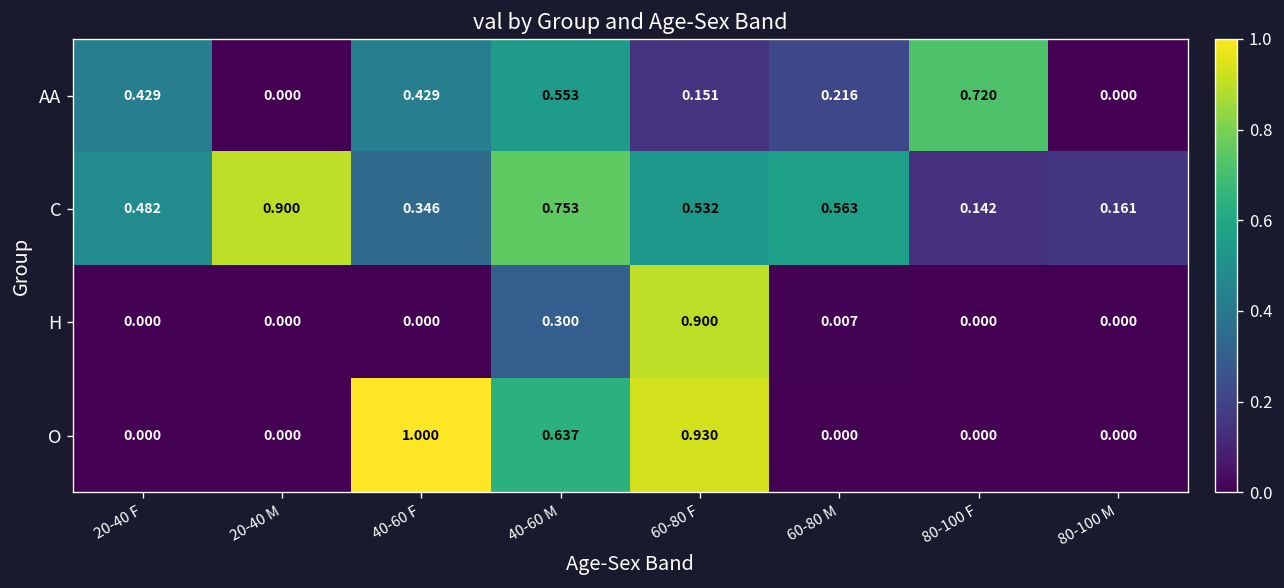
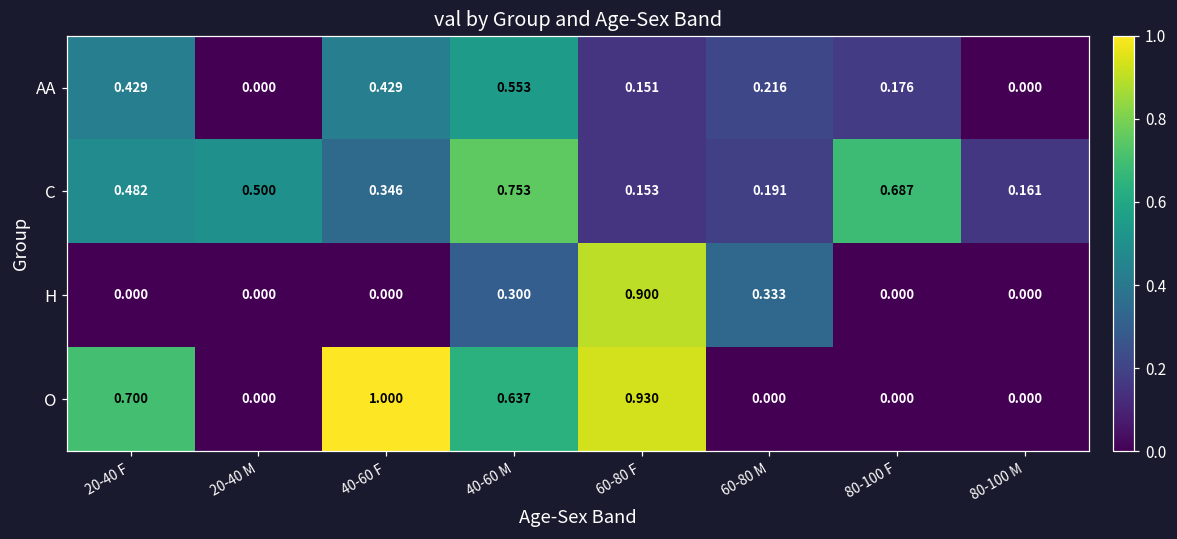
  {
    "AA": {
      "20-40 F": 0.429,
      "20-40 M": 0.000,
      "40-60 F": 0.429,
      "40-60 M": 0.553,
      "60-80 F": 0.151,
      "60-80 M": 0.216,
-     "80-100 F": 0.720,
+     "80-100 F": 0.176,
      "80-100 M": 0.000
    },
    "C": {
      "20-40 F": 0.482,
-     "20-40 M": 0.900,
+     "20-40 M": 0.500,
      "40-60 F": 0.346,
      "40-60 M": 0.753,
-     "60-80 F": 0.532,
-     "60-80 M": 0.563,
-     "80-100 F": 0.142,
+     "60-80 F": 0.153,
+     "60-80 M": 0.191,
+     "80-100 F": 0.687,
      "80-100 M": 0.161
    },
    "H": {
      "20-40 F": 0.000,
      "20-40 M": 0.000,
      "40-60 F": 0.000,
      "40-60 M": 0.300,
      "60-80 F": 0.900,
-     "60-80 M": 0.007,
+     "60-80 M": 0.333,
      "80-100 F": 0.000,
      "80-100 M": 0.000
    },
    "O": {
-     "20-40 F": 0.000,
+     "20-40 F": 0.700,
      "20-40 M": 0.000,
      "40-60 F": 1.000,
      "40-60 M": 0.637,
      "60-80 F": 0.930,
      "60-80 M": 0.000,
      "80-100 F": 0.000,
      "80-100 M": 0.000
    }
  }
